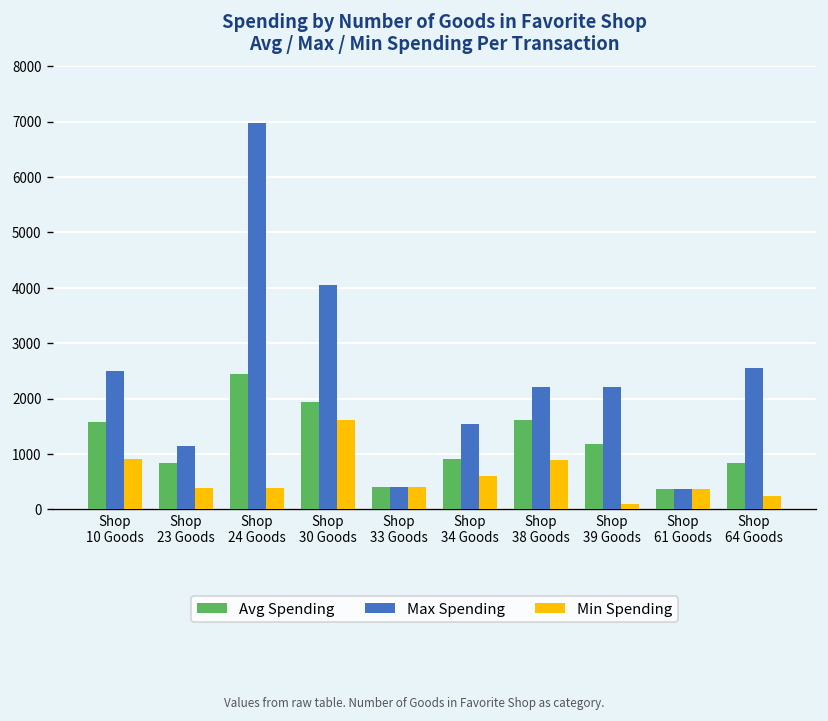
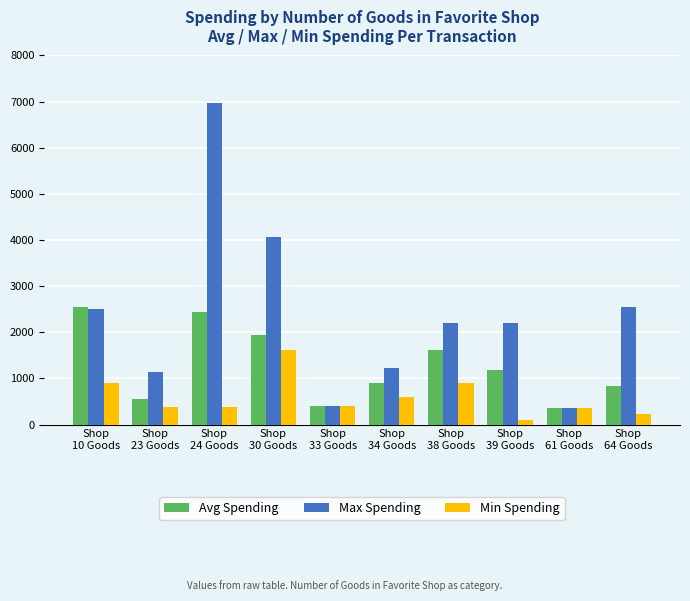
  {
    "Avg Spending": {
-     "Shop 10 Goods": 1600,
-     "Shop 23 Goods": 800,
+     "Shop 10 Goods": 2500,
+     "Shop 23 Goods": 500,
      "Shop 24 Goods": 2400,
      "Shop 30 Goods": 1900,
      "Shop 33 Goods": 400,
      "Shop 34 Goods": 900,
      "Shop 38 Goods": 1600,
      "Shop 39 Goods": 1200,
      "Shop 61 Goods": 400,
      "Shop 64 Goods": 800
    },
    "Max Spending": {
      "Shop 10 Goods": 2500,
      "Shop 23 Goods": 1100,
      "Shop 24 Goods": 7000,
      "Shop 30 Goods": 4100,
      "Shop 33 Goods": 400,
-     "Shop 34 Goods": 1500,
+     "Shop 34 Goods": 1200,
      "Shop 38 Goods": 2200,
      "Shop 39 Goods": 2200,
      "Shop 61 Goods": 400,
      "Shop 64 Goods": 2500
    },
    "Min Spending": {
      "Shop 10 Goods": 900,
      "Shop 23 Goods": 400,
      "Shop 24 Goods": 400,
      "Shop 30 Goods": 1600,
      "Shop 33 Goods": 400,
      "Shop 34 Goods": 600,
      "Shop 38 Goods": 900,
      "Shop 39 Goods": 100,
      "Shop 61 Goods": 400,
      "Shop 64 Goods": 200
    }
  }
